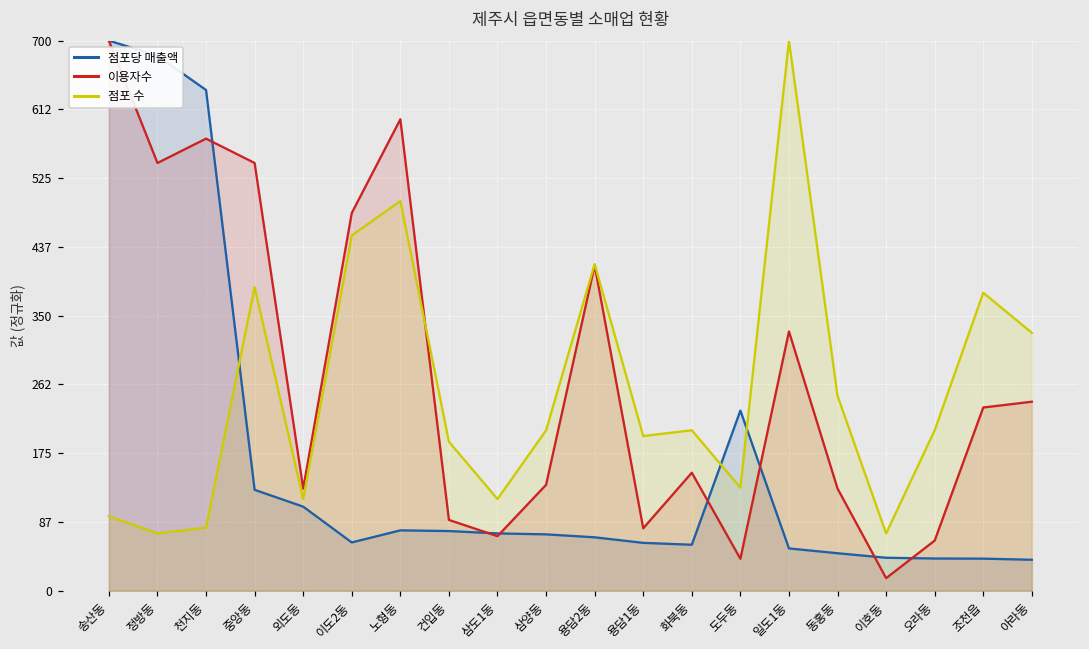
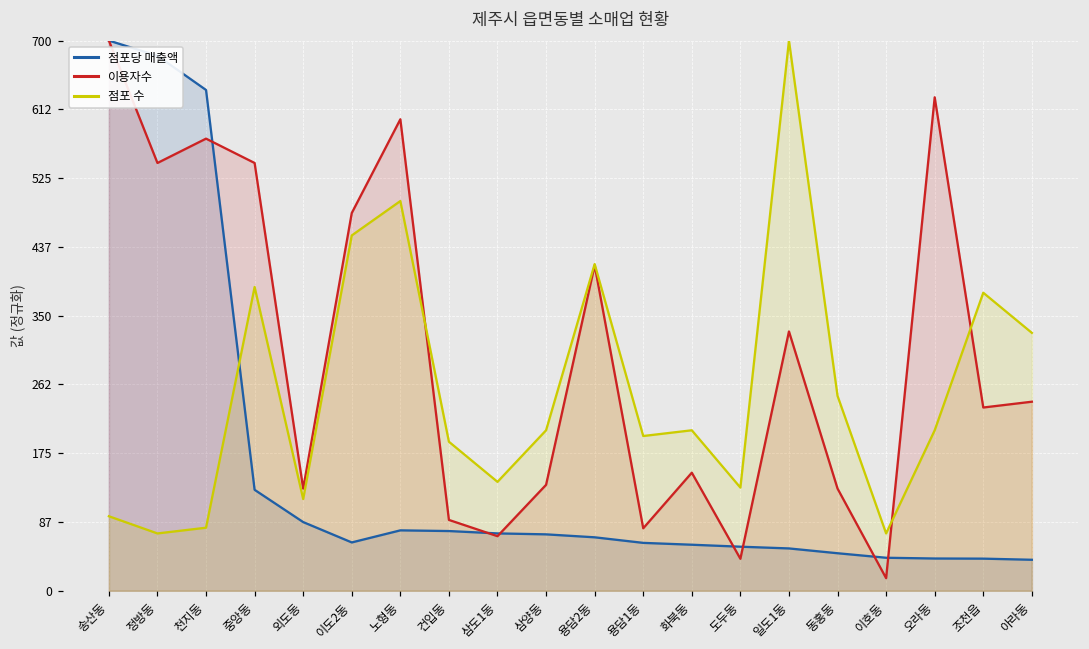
  {
    "점포당 매출액": {
      "천지동": 640,
      "중앙동": 130,
-     "외도동": 110,
+     "외도동": 90,
      "이도2동": 60,
      "노형동": 80,
      "건입동": 80,
      "삼양동": 70,
      "용담2동": 70,
      "용담1동": 60,
      "화북동": 60,
-     "도두동": 230,
+     "도두동": 60,
      "일도1동": 50,
      "동홍동": 50,
      "이호동": 40,
      "오라동": 40,
      "조천읍": 40,
      "아라동": 40
    },
    "이용자수": {
      "정방동": 540,
      "천지동": 580,
      "중앙동": 540,
      "외도동": 130,
      "이도2동": 480,
      "노형동": 600,
      "건입동": 90,
      "삼양동": 130,
      "용담1동": 80,
      "화북동": 150,
      "도두동": 40,
      "일도1동": 330,
      "동홍동": 130,
      "이호동": 20,
-     "오라동": 60,
+     "오라동": 630,
      "조천읍": 230,
      "아라동": 240
    },
    "점포 수": {
      "송산동": 90,
      "정방동": 70,
      "천지동": 80,
      "중앙동": 390,
      "외도동": 120,
      "이도2동": 450,
      "노형동": 500,
      "건입동": 190,
-     "삼도1동": 120,
+     "삼도1동": 140,
      "삼양동": 200,
      "용담1동": 200,
      "화북동": 200,
      "도두동": 130,
      "일도1동": 700,
      "동홍동": 250,
      "이호동": 70,
      "오라동": 200,
      "조천읍": 380,
      "아라동": 330
    }
  }
